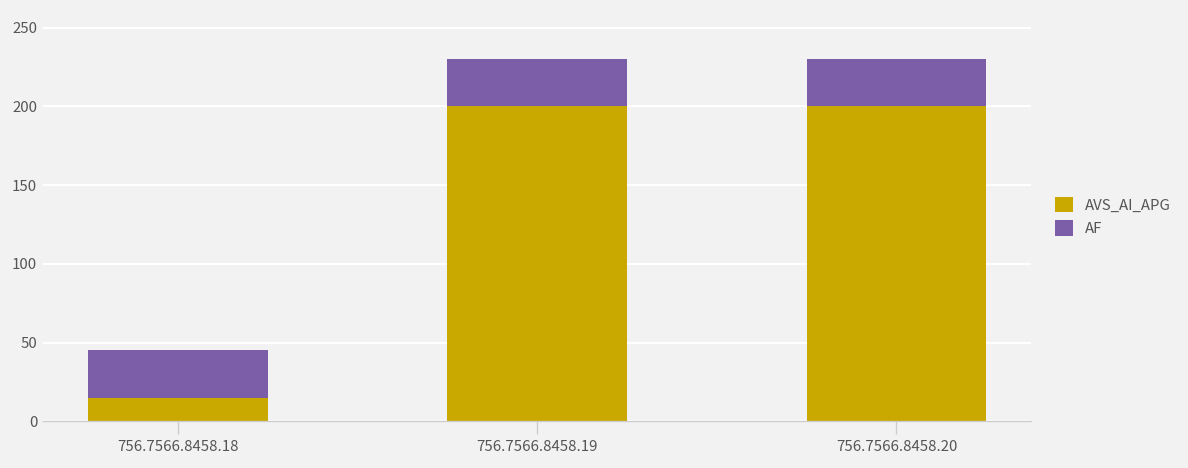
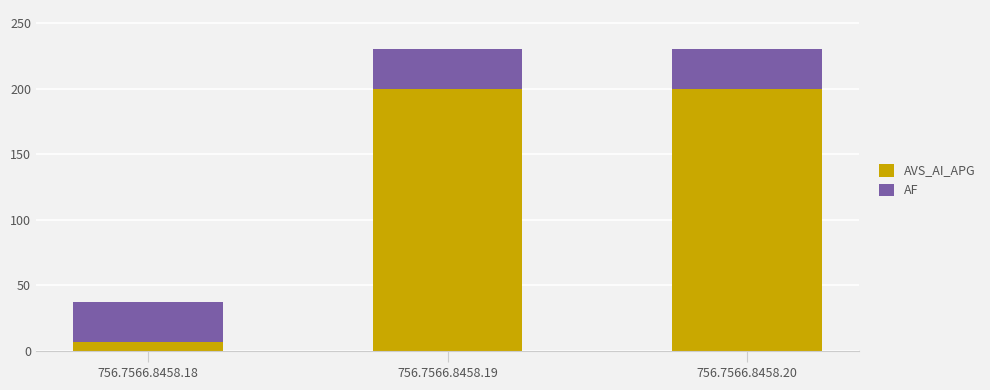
  {
    "AVS_AI_APG": {
-     "756.7566.8458.18": 15,
+     "756.7566.8458.18": 7,
      "756.7566.8458.19": 200,
      "756.7566.8458.20": 200
    },
    "AF": {
      "756.7566.8458.18": 30,
      "756.7566.8458.19": 30,
      "756.7566.8458.20": 30
    }
  }
